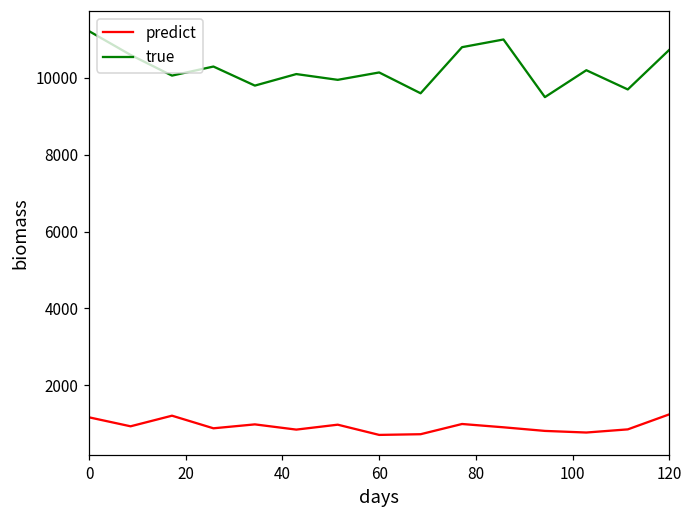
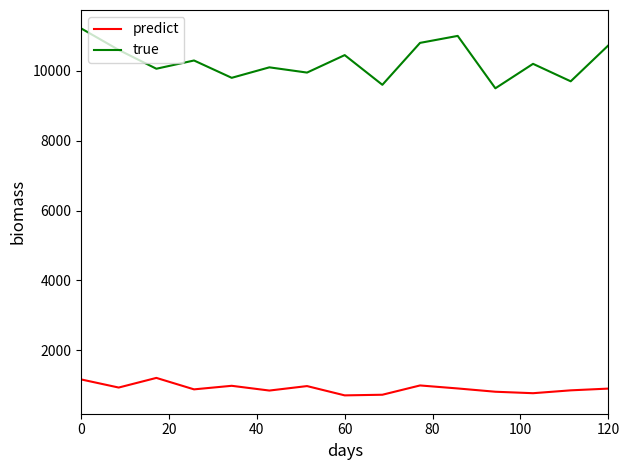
  {
    "predict": {
      "0": 1200,
      "60": 700,
-     "120": 1200
+     "120": 900
    },
    "true": {
      "0": 11200,
-     "60": 10100,
+     "60": 10500,
      "120": 10700
    }
  }
